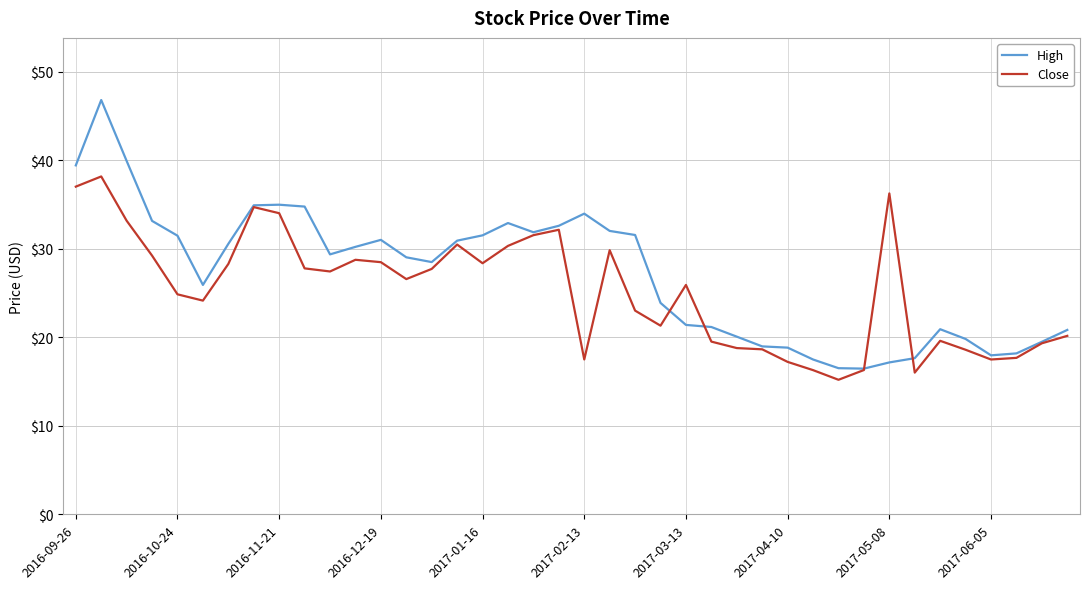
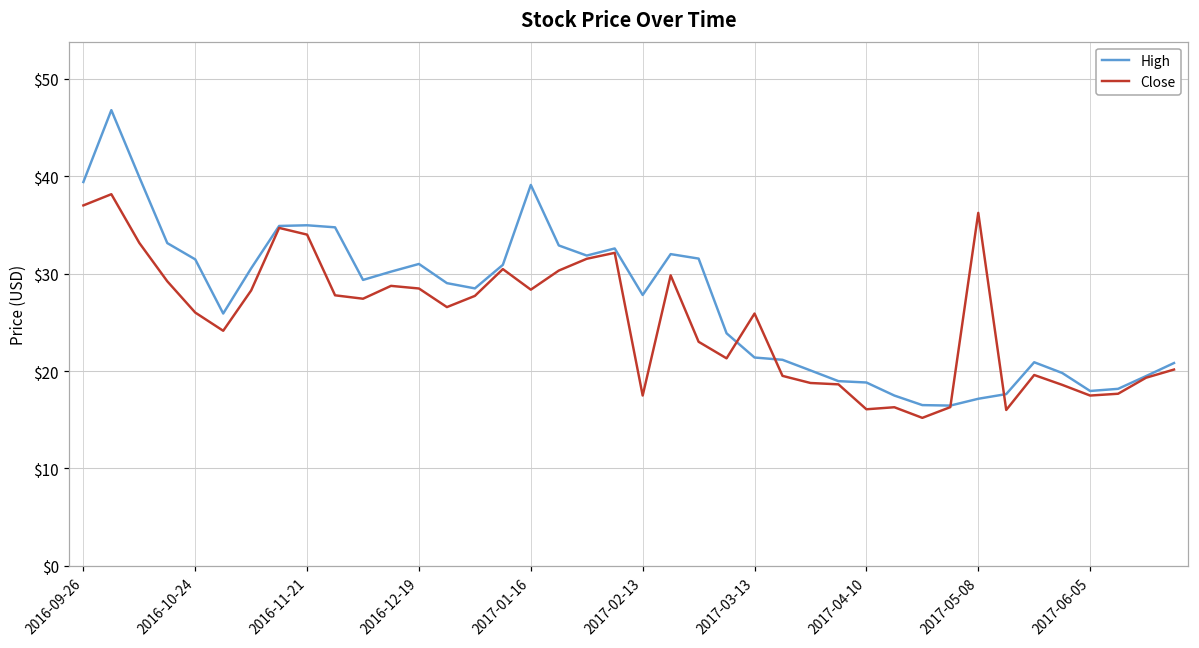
  {
    "High": {
      "2016-09-26": "$39",
      "2016-10-24": "$31",
      "2016-11-21": "$35",
      "2016-12-19": "$31",
-     "2017-01-16": "$32",
-     "2017-02-13": "$34",
+     "2017-01-16": "$39",
+     "2017-02-13": "$28",
      "2017-03-13": "$21",
      "2017-04-10": "$19",
      "2017-05-08": "$17",
      "2017-06-05": "$18"
    },
    "Close": {
      "2016-09-26": "$37",
-     "2016-10-24": "$25",
+     "2016-10-24": "$26",
      "2016-11-21": "$34",
      "2016-12-19": "$28",
      "2017-01-16": "$28",
      "2017-02-13": "$17",
      "2017-03-13": "$26",
-     "2017-04-10": "$17",
+     "2017-04-10": "$16",
      "2017-05-08": "$36",
      "2017-06-05": "$17"
    }
  }
